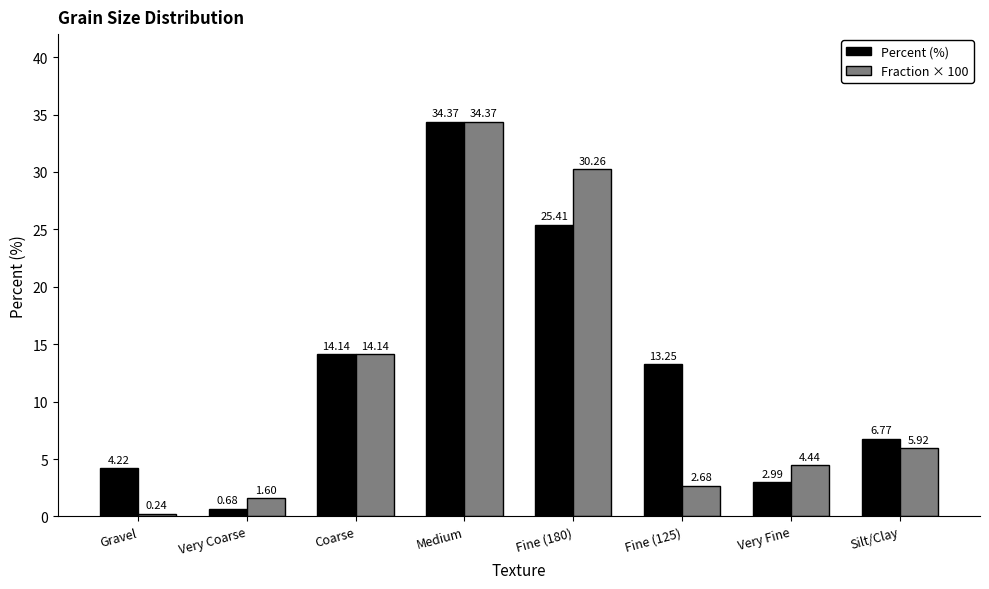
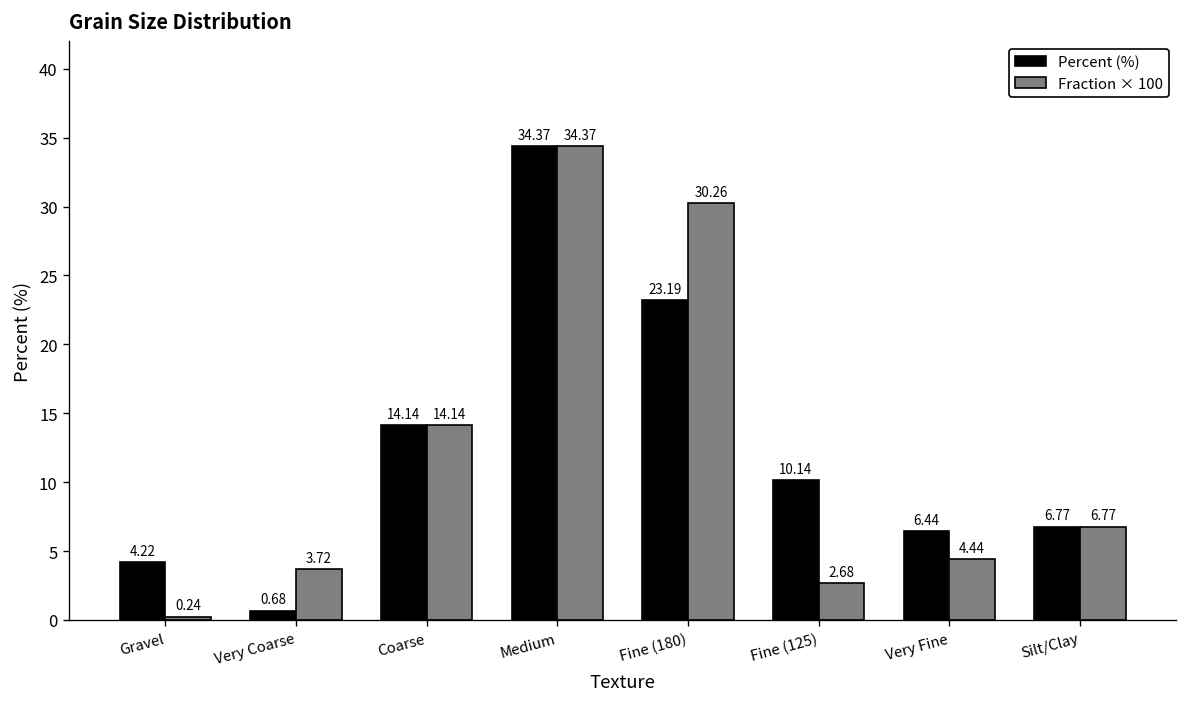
  {
    "Percent (%)": {
      "Gravel": 4.22,
      "Very Coarse": 0.68,
      "Coarse": 14.14,
      "Medium": 34.37,
-     "Fine (180)": 25.41,
-     "Fine (125)": 13.25,
-     "Very Fine": 2.99,
+     "Fine (180)": 23.19,
+     "Fine (125)": 10.14,
+     "Very Fine": 6.44,
      "Silt/Clay": 6.77
    },
    "Fraction × 100": {
      "Gravel": 0.24,
-     "Very Coarse": 1.60,
+     "Very Coarse": 3.72,
      "Coarse": 14.14,
      "Medium": 34.37,
      "Fine (180)": 30.26,
      "Fine (125)": 2.68,
      "Very Fine": 4.44,
-     "Silt/Clay": 5.92
+     "Silt/Clay": 6.77
    }
  }
